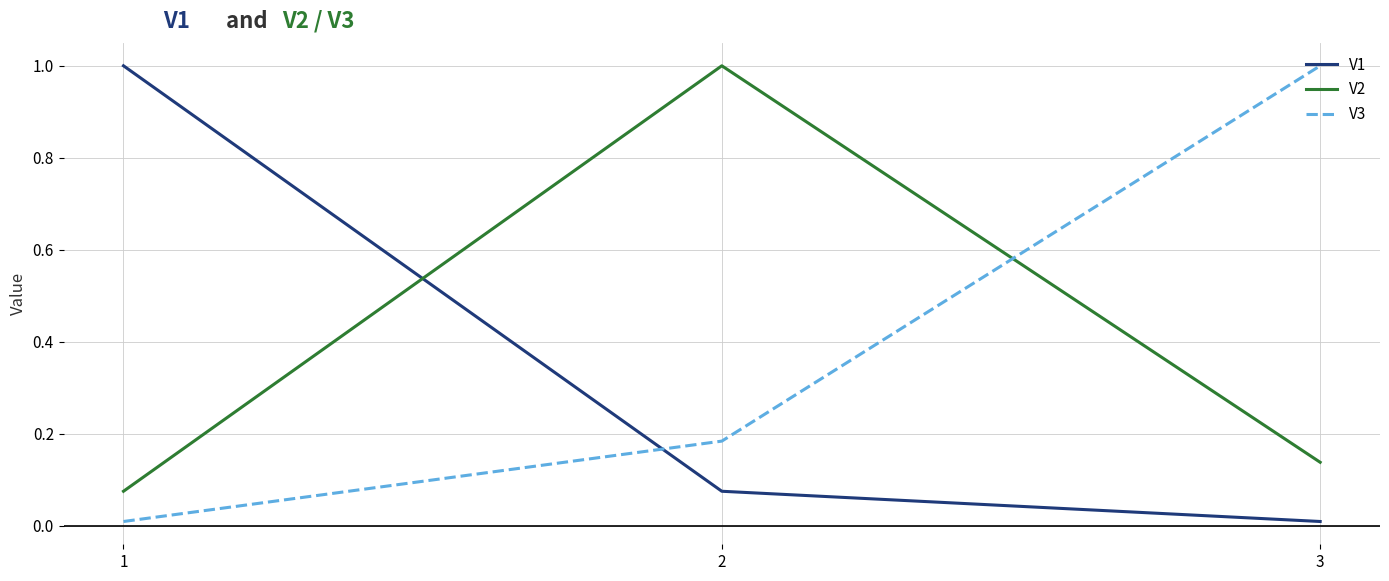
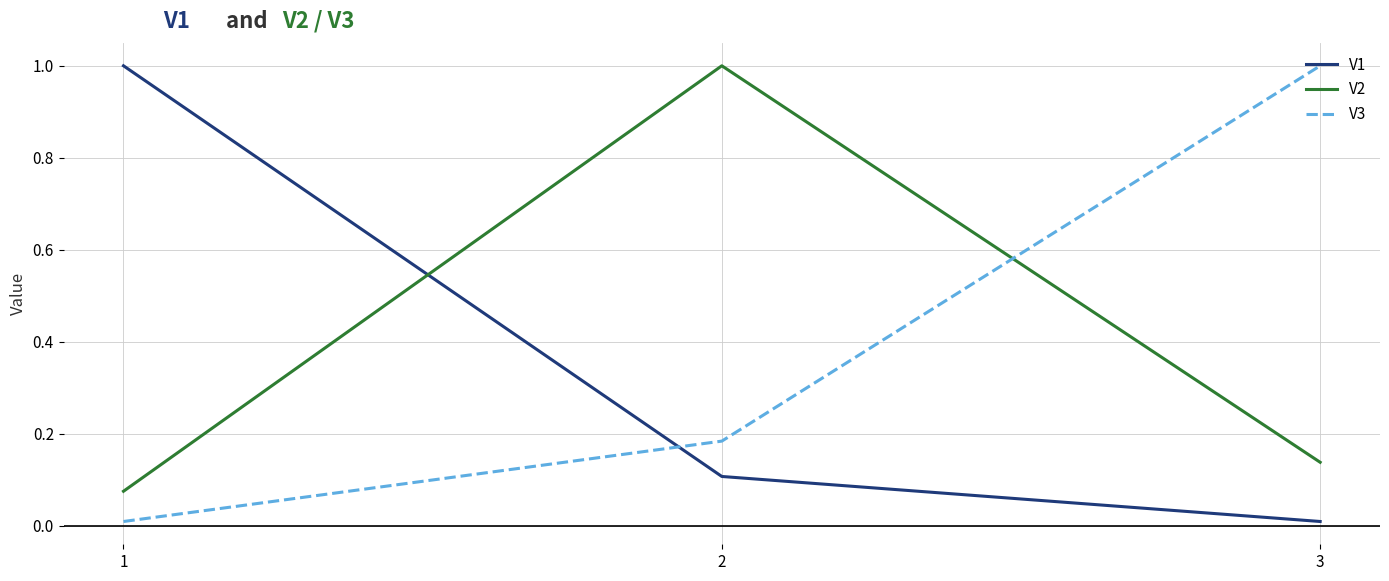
  {
    "V1": {
      "1": 1.00,
-     "2": 0.07,
+     "2": 0.11,
      "3": 0.01
    },
    "V2": {
      "1": 0.07,
      "2": 1.00,
      "3": 0.14
    },
    "V3": {
      "1": 0.01,
      "2": 0.18,
      "3": 1.00
    }
  }
